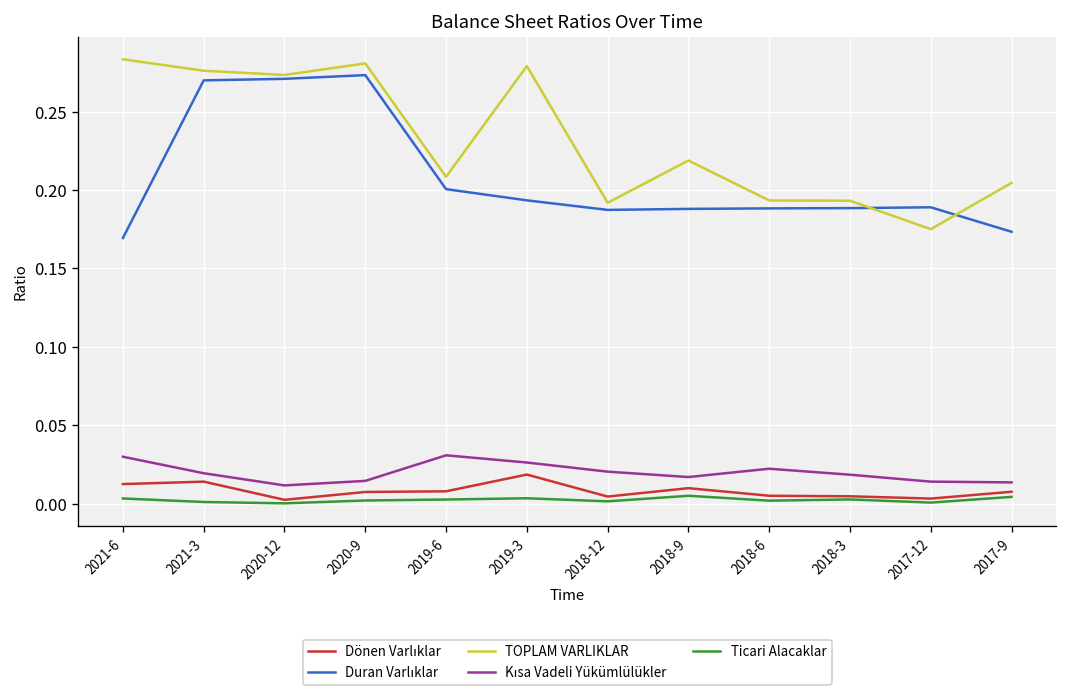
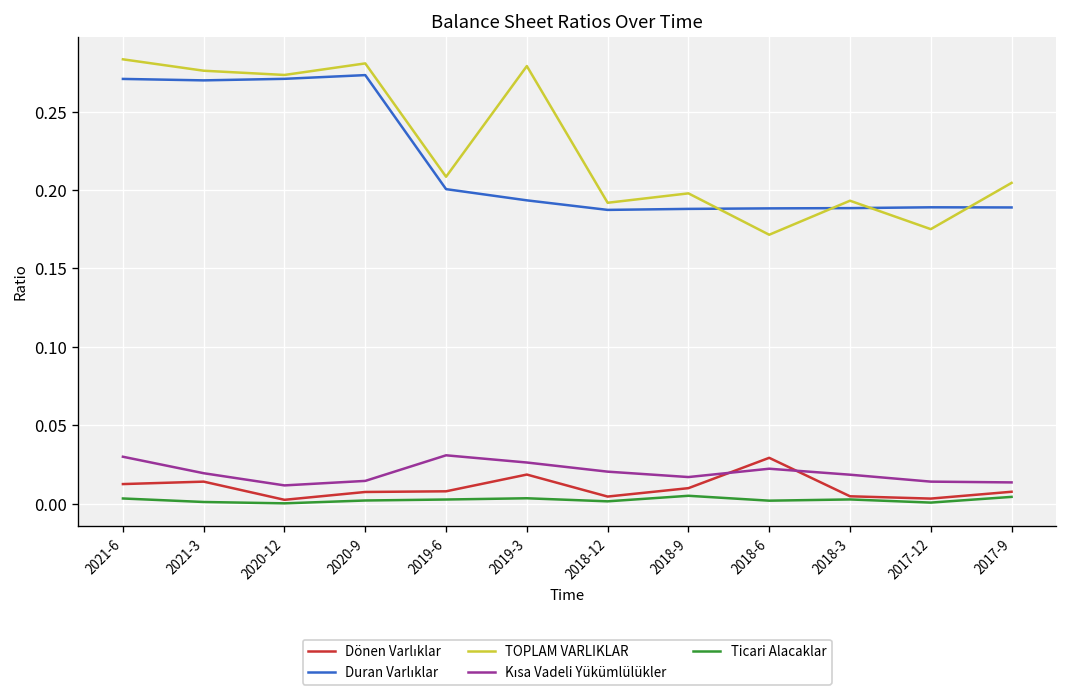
  {
    "Dönen Varlıklar": {
      "2021-6": 0.013,
      "2021-3": 0.014,
      "2020-12": 0.002,
      "2020-9": 0.007,
      "2019-6": 0.008,
      "2019-3": 0.019,
      "2018-12": 0.005,
      "2018-9": 0.010,
-     "2018-6": 0.005,
+     "2018-6": 0.029,
      "2018-3": 0.005,
      "2017-12": 0.003,
      "2017-9": 0.008
    },
    "Duran Varlıklar": {
-     "2021-6": 0.169,
+     "2021-6": 0.271,
      "2021-3": 0.270,
      "2020-12": 0.271,
      "2020-9": 0.273,
      "2019-6": 0.201,
      "2019-3": 0.193,
      "2018-12": 0.187,
      "2018-9": 0.188,
      "2018-6": 0.188,
      "2018-3": 0.188,
      "2017-12": 0.189,
-     "2017-9": 0.173
+     "2017-9": 0.189
    },
    "TOPLAM VARLIKLAR": {
      "2021-6": 0.283,
      "2021-3": 0.276,
      "2020-12": 0.273,
      "2020-9": 0.281,
      "2019-6": 0.208,
      "2019-3": 0.279,
      "2018-12": 0.192,
-     "2018-9": 0.219,
-     "2018-6": 0.193,
+     "2018-9": 0.198,
+     "2018-6": 0.171,
      "2018-3": 0.193,
      "2017-12": 0.175,
      "2017-9": 0.205
    },
    "Kısa Vadeli Yükümlülükler": {
      "2021-6": 0.030,
      "2021-3": 0.019,
      "2020-12": 0.012,
      "2020-9": 0.015,
      "2019-6": 0.031,
      "2019-3": 0.026,
      "2018-12": 0.020,
      "2018-9": 0.017,
      "2018-6": 0.022,
      "2018-3": 0.018,
      "2017-12": 0.014,
      "2017-9": 0.014
    },
    "Ticari Alacaklar": {
      "2021-6": 0.003,
      "2021-3": 0.001,
      "2020-12": 0.000,
      "2020-9": 0.002,
      "2019-6": 0.003,
      "2019-3": 0.003,
      "2018-12": 0.002,
      "2018-9": 0.005,
      "2018-6": 0.002,
      "2018-3": 0.003,
      "2017-12": 0.001,
      "2017-9": 0.004
    }
  }
